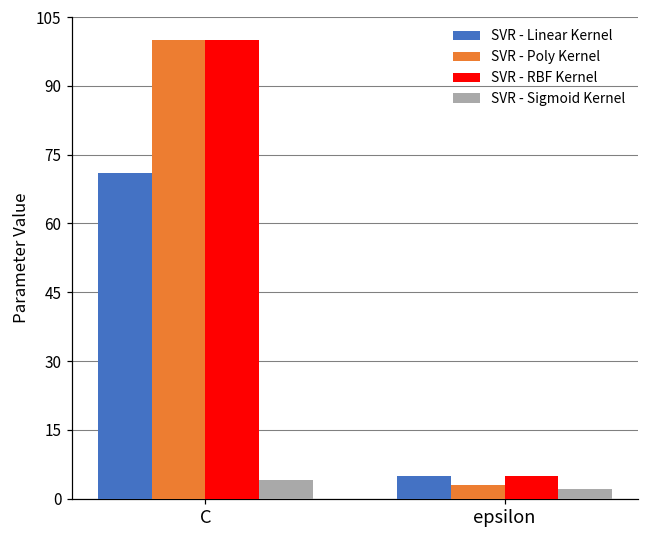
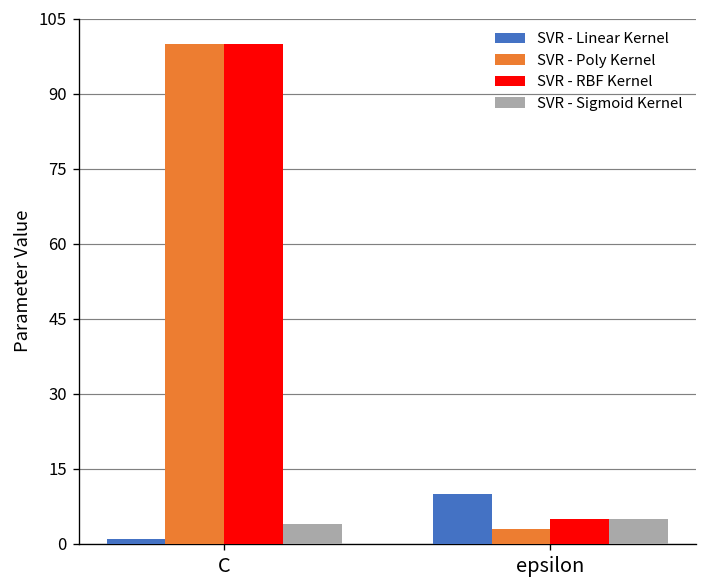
  {
    "SVR - Linear Kernel": {
-     "C": 71,
-     "epsilon": 5
+     "C": 1,
+     "epsilon": 10
    },
    "SVR - Poly Kernel": {
      "C": 100,
      "epsilon": 3
    },
    "SVR - RBF Kernel": {
      "C": 100,
      "epsilon": 5
    },
    "SVR - Sigmoid Kernel": {
      "C": 4,
-     "epsilon": 2
+     "epsilon": 5
    }
  }
